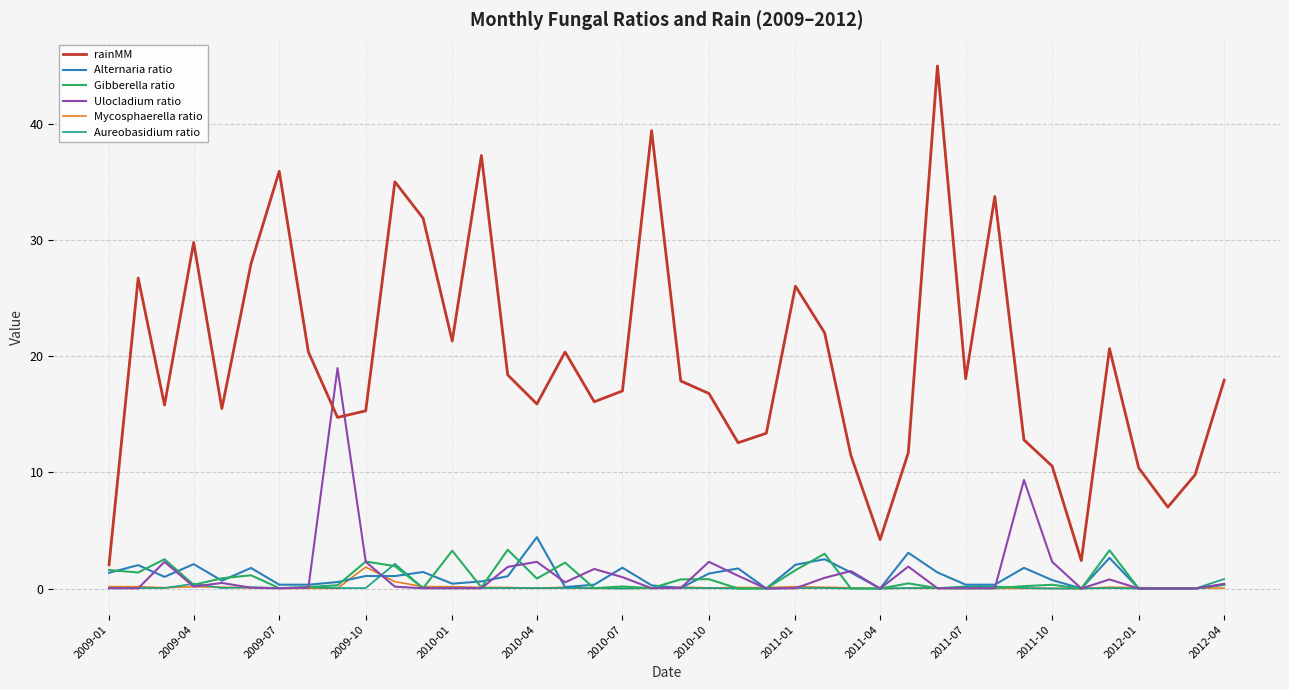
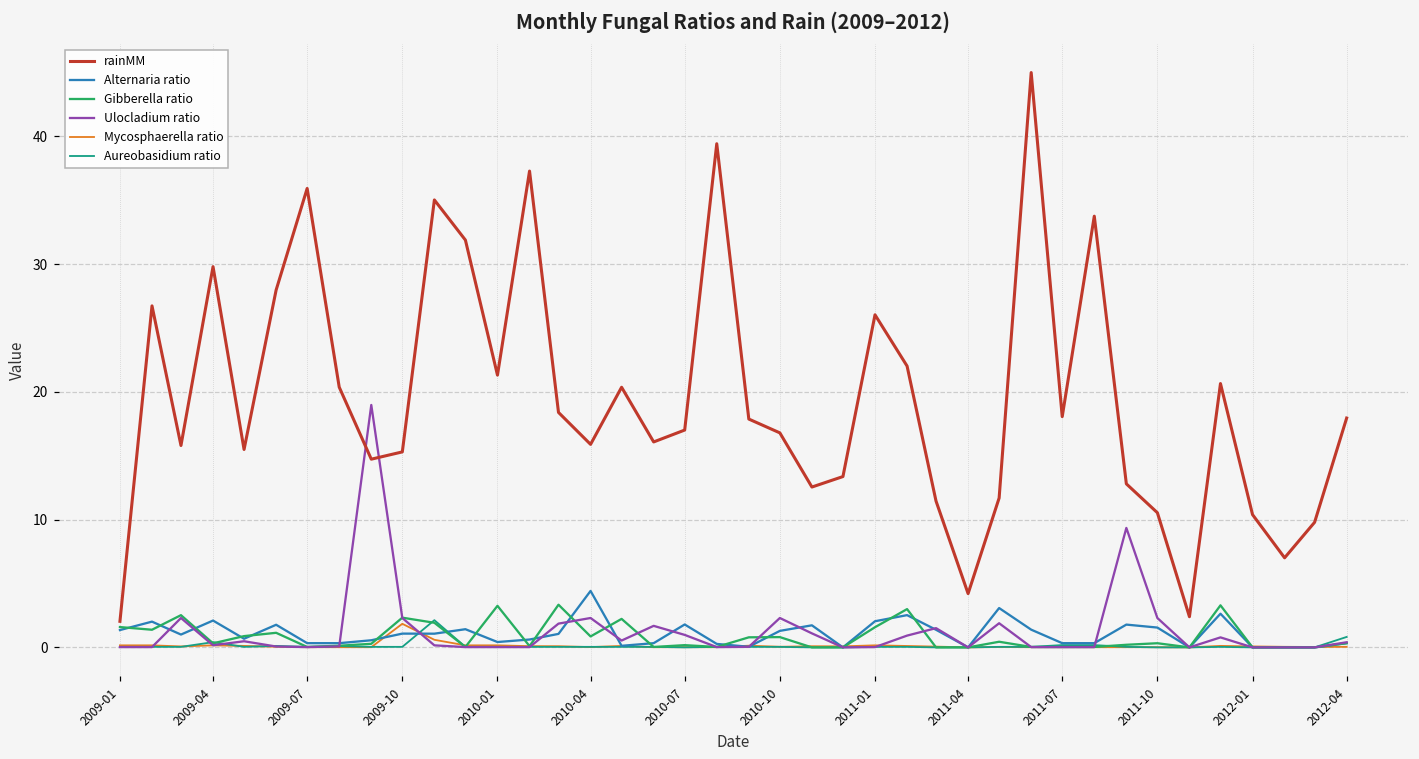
  {
    "rainMM": {
      "2009-01": 2.0,
      "2009-04": 29.8,
      "2009-07": 35.9,
      "2009-10": 15.3,
      "2010-01": 21.3,
      "2010-04": 15.9,
      "2010-07": 17.0,
      "2010-10": 16.8,
      "2011-01": 26.0,
      "2011-04": 4.2,
      "2011-07": 18.1,
      "2011-10": 10.5,
      "2012-01": 10.4,
      "2012-04": 18.0
    },
    "Alternaria ratio": {
      "2009-01": 1.4,
      "2009-04": 2.1,
      "2009-07": 0.3,
      "2009-10": 1.1,
      "2010-01": 0.4,
      "2010-04": 4.4,
      "2010-07": 1.8,
      "2010-10": 1.3,
      "2011-01": 2.0,
-     "2011-10": 0.7
+     "2011-10": 1.6
    },
    "Ulocladium ratio": {
      "2010-04": 2.3,
      "2010-07": 1.0,
      "2010-10": 2.3,
      "2011-10": 2.3
    },
    "Mycosphaerella ratio": {
      "2009-10": 1.8,
      "2012-04": 0.0
    }
  }
